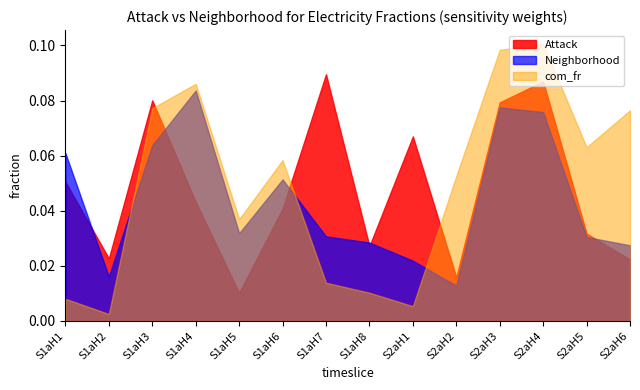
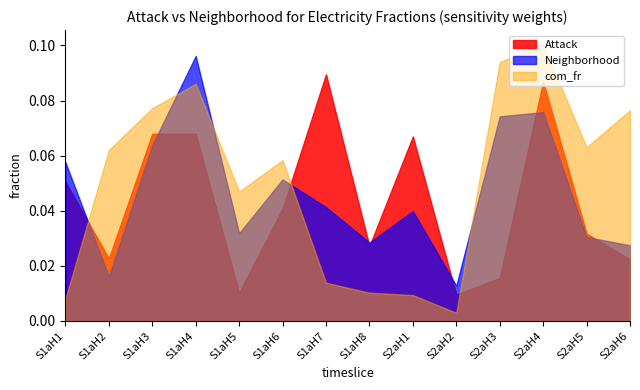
  {
    "Attack": {
      "S1aH1": 0.051,
      "S1aH2": 0.023,
-     "S1aH3": 0.080,
-     "S1aH4": 0.043,
+     "S1aH3": 0.068,
+     "S1aH4": 0.068,
      "S1aH5": 0.010,
      "S1aH6": 0.041,
      "S1aH7": 0.090,
      "S1aH8": 0.027,
      "S2aH1": 0.067,
-     "S2aH2": 0.016,
-     "S2aH3": 0.079,
+     "S2aH2": 0.010,
+     "S2aH3": 0.016,
      "S2aH5": 0.032,
      "S2aH6": 0.022
    },
    "Neighborhood": {
-     "S1aH1": 0.061,
+     "S1aH1": 0.058,
      "S1aH2": 0.016,
      "S1aH3": 0.064,
-     "S1aH4": 0.084,
+     "S1aH4": 0.096,
      "S1aH5": 0.032,
      "S1aH6": 0.051,
-     "S1aH7": 0.031,
+     "S1aH7": 0.041,
      "S1aH8": 0.028,
-     "S2aH1": 0.022,
+     "S2aH1": 0.040,
      "S2aH2": 0.013,
-     "S2aH3": 0.078,
+     "S2aH3": 0.074,
      "S2aH4": 0.076,
      "S2aH5": 0.030,
      "S2aH6": 0.027
    },
    "com_fr": {
      "S1aH1": 0.008,
-     "S1aH2": 0.003,
+     "S1aH2": 0.062,
      "S1aH3": 0.077,
      "S1aH4": 0.086,
-     "S1aH5": 0.037,
+     "S1aH5": 0.047,
      "S1aH6": 0.058,
      "S1aH7": 0.014,
      "S1aH8": 0.010,
-     "S2aH1": 0.005,
-     "S2aH2": 0.053,
-     "S2aH3": 0.098,
+     "S2aH1": 0.009,
+     "S2aH2": 0.003,
+     "S2aH3": 0.094,
      "S2aH5": 0.063,
      "S2aH6": 0.076
    }
  }
